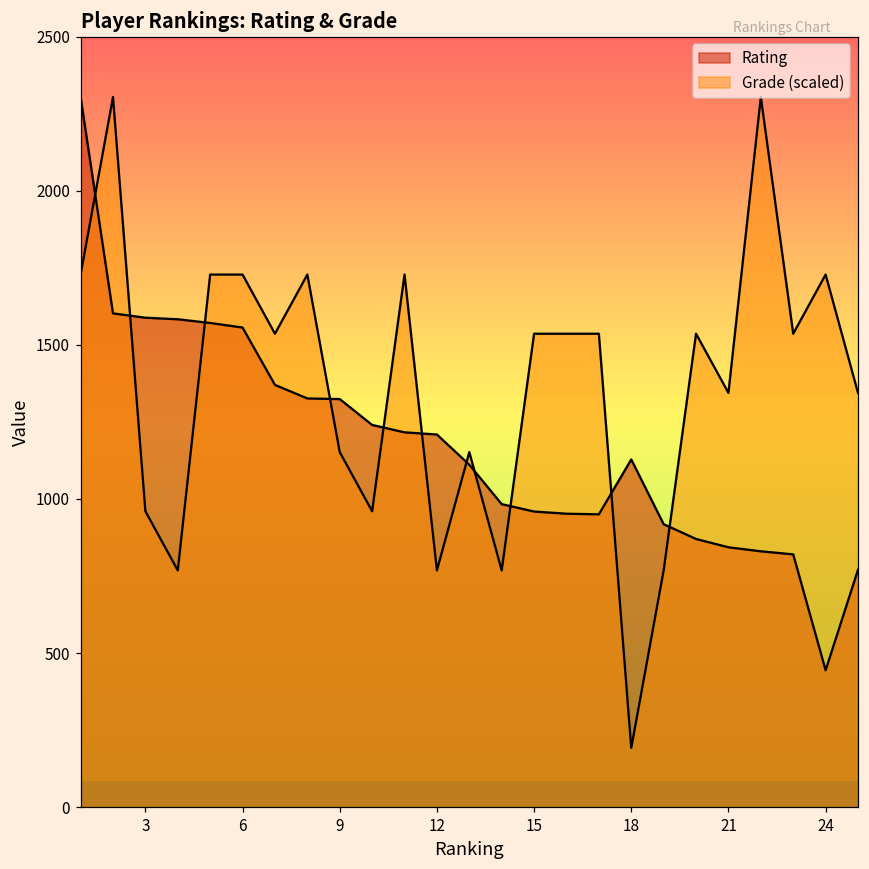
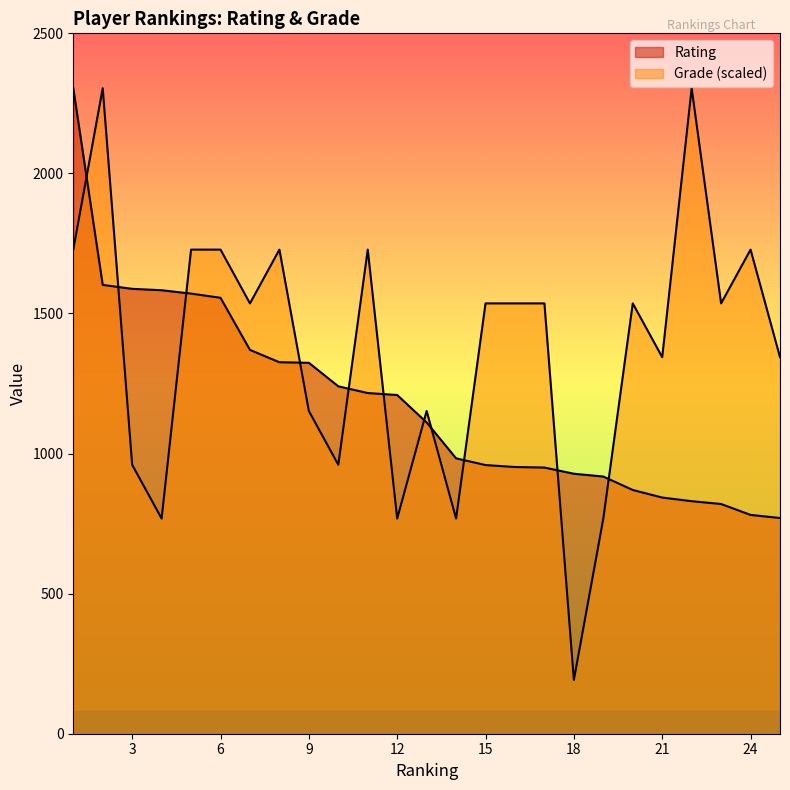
  {
    "Rating": {
      "3": 1590,
      "6": 1560,
      "9": 1320,
      "12": 1210,
      "15": 960,
-     "18": 1130,
+     "18": 930,
      "21": 840,
-     "24": 440
+     "24": 780
    },
    "Grade (scaled)": {
      "3": 960,
      "6": 1730,
      "9": 1150,
      "12": 770,
      "15": 1540,
      "18": 190,
      "21": 1340,
      "24": 1730
    }
  }
